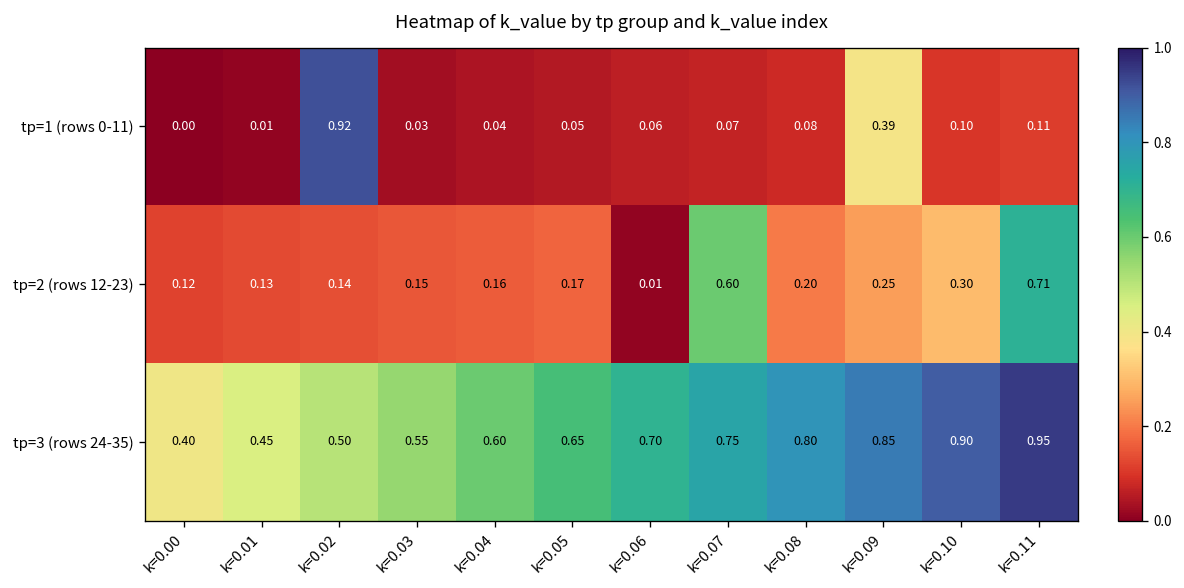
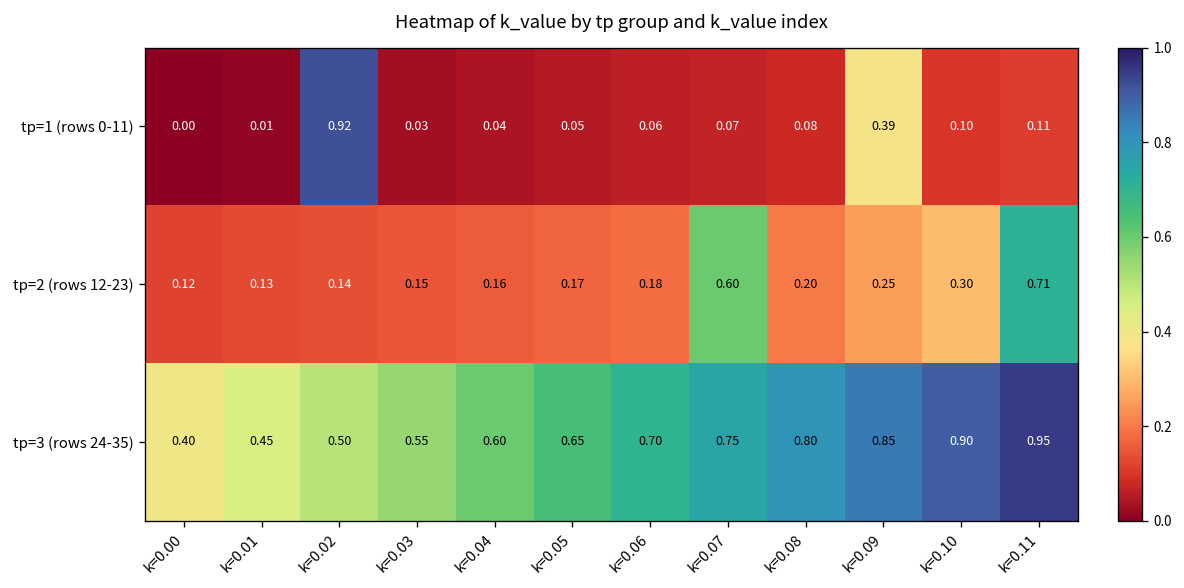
  {
    "tp=1 (rows 0-11)": {
      "k=0.00": 0.00,
      "k=0.01": 0.01,
      "k=0.02": 0.92,
      "k=0.03": 0.03,
      "k=0.04": 0.04,
      "k=0.05": 0.05,
      "k=0.06": 0.06,
      "k=0.07": 0.07,
      "k=0.08": 0.08,
      "k=0.09": 0.39,
      "k=0.10": 0.10,
      "k=0.11": 0.11
    },
    "tp=2 (rows 12-23)": {
      "k=0.00": 0.12,
      "k=0.01": 0.13,
      "k=0.02": 0.14,
      "k=0.03": 0.15,
      "k=0.04": 0.16,
      "k=0.05": 0.17,
-     "k=0.06": 0.01,
+     "k=0.06": 0.18,
      "k=0.07": 0.60,
      "k=0.08": 0.20,
      "k=0.09": 0.25,
      "k=0.10": 0.30,
      "k=0.11": 0.71
    },
    "tp=3 (rows 24-35)": {
      "k=0.00": 0.40,
      "k=0.01": 0.45,
      "k=0.02": 0.50,
      "k=0.03": 0.55,
      "k=0.04": 0.60,
      "k=0.05": 0.65,
      "k=0.06": 0.70,
      "k=0.07": 0.75,
      "k=0.08": 0.80,
      "k=0.09": 0.85,
      "k=0.10": 0.90,
      "k=0.11": 0.95
    }
  }
